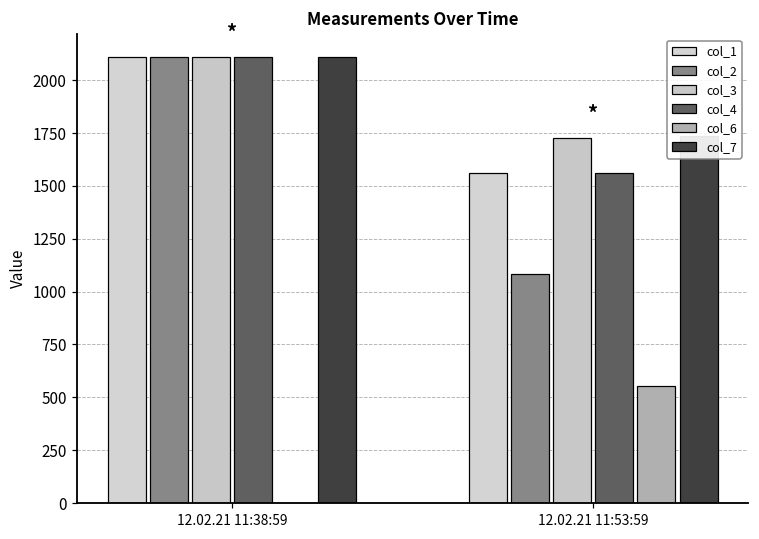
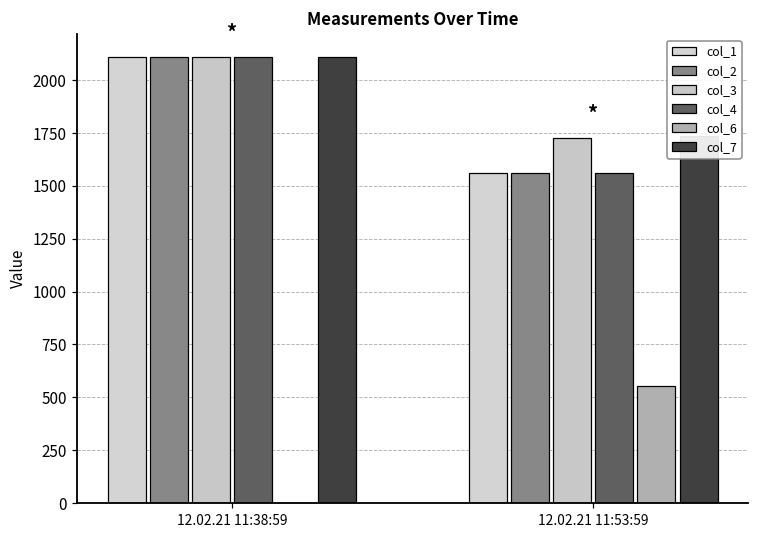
  {
    "col_2": {
      "12.02.21 11:38:59": 2110,
-     "12.02.21 11:53:59": 1080
+     "12.02.21 11:53:59": 1560
    }
  }
